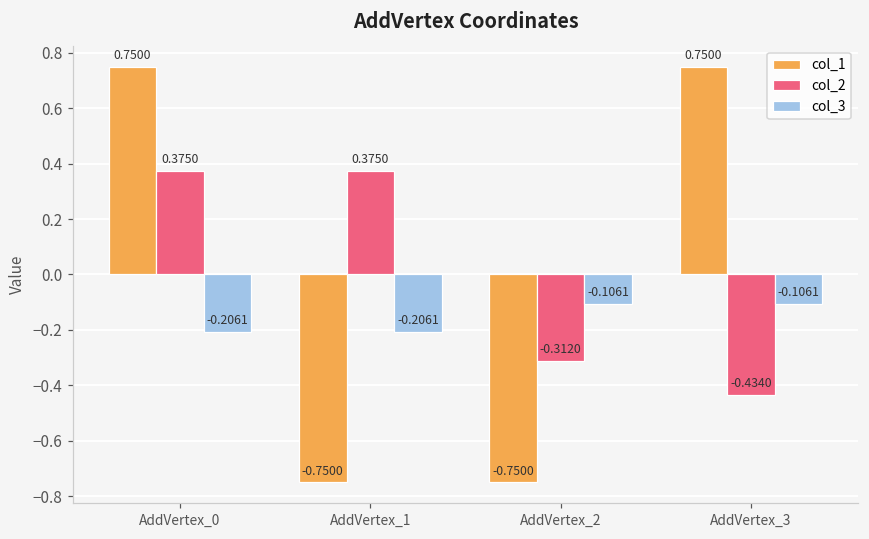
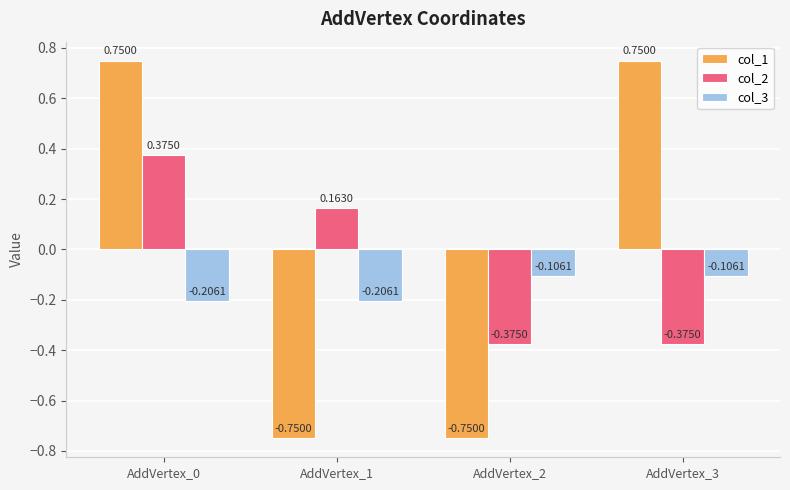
  {
    "col_1": {
      "AddVertex_0": 0.7500,
      "AddVertex_1": -0.7500,
      "AddVertex_2": -0.7500,
      "AddVertex_3": 0.7500
    },
    "col_2": {
      "AddVertex_0": 0.3750,
-     "AddVertex_1": 0.3750,
-     "AddVertex_2": -0.3120,
-     "AddVertex_3": -0.4340
+     "AddVertex_1": 0.1630,
+     "AddVertex_2": -0.3750,
+     "AddVertex_3": -0.3750
    },
    "col_3": {
      "AddVertex_0": -0.2061,
      "AddVertex_1": -0.2061,
      "AddVertex_2": -0.1061,
      "AddVertex_3": -0.1061
    }
  }
